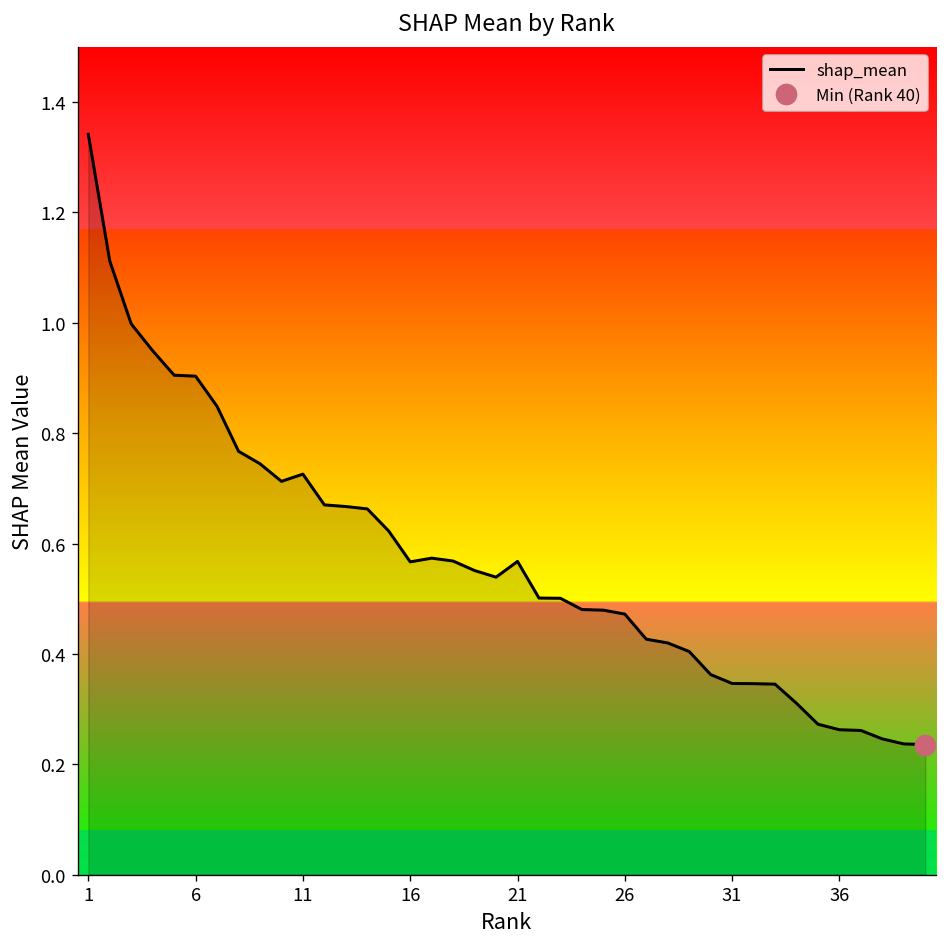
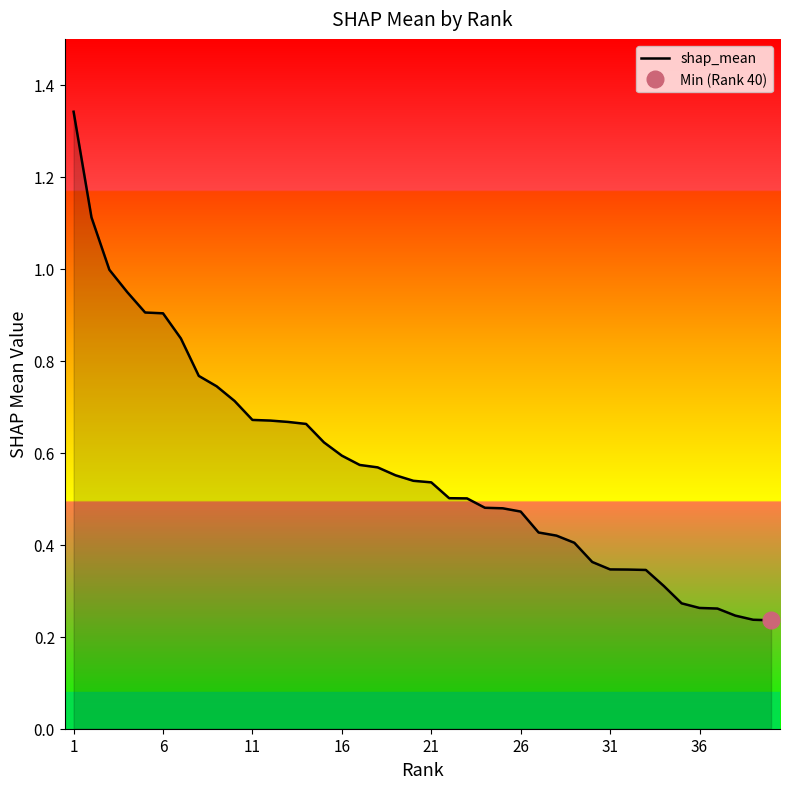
  {
    "shap_mean": {
      "1": 1.34,
      "6": 0.90,
-     "11": 0.73,
-     "16": 0.57,
-     "21": 0.57,
+     "11": 0.67,
+     "16": 0.59,
+     "21": 0.54,
      "26": 0.47,
      "31": 0.35,
      "36": 0.26
    }
  }
